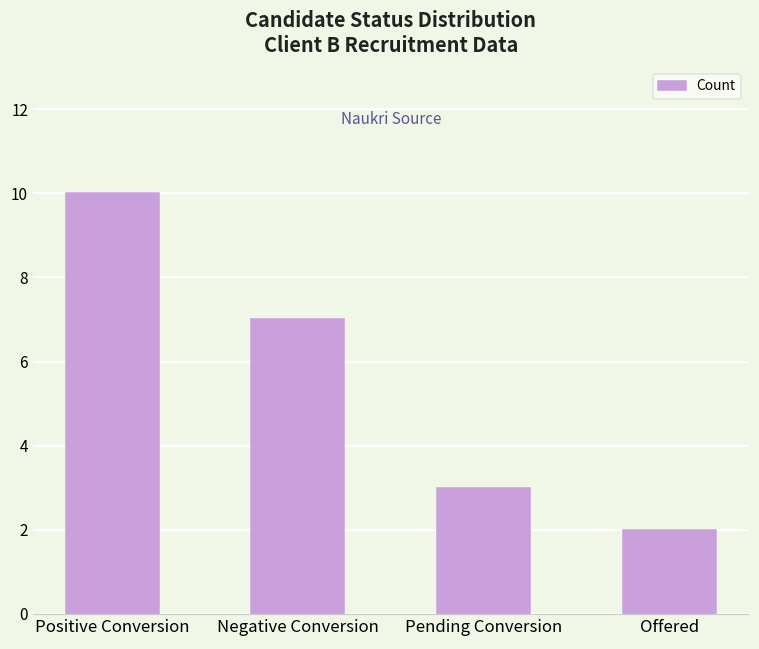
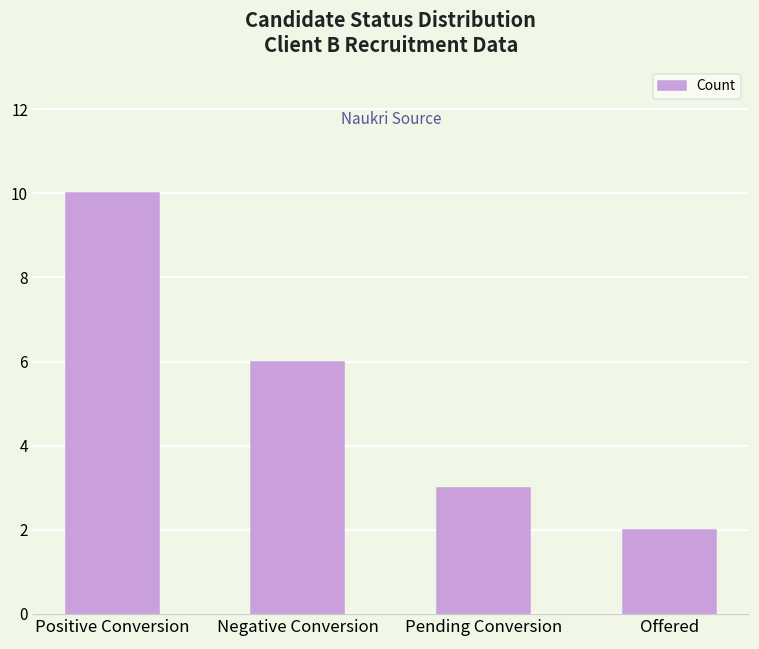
  {
    "Positive Conversion": 10,
-   "Negative Conversion": 7,
+   "Negative Conversion": 6,
    "Pending Conversion": 3,
    "Offered": 2
  }
